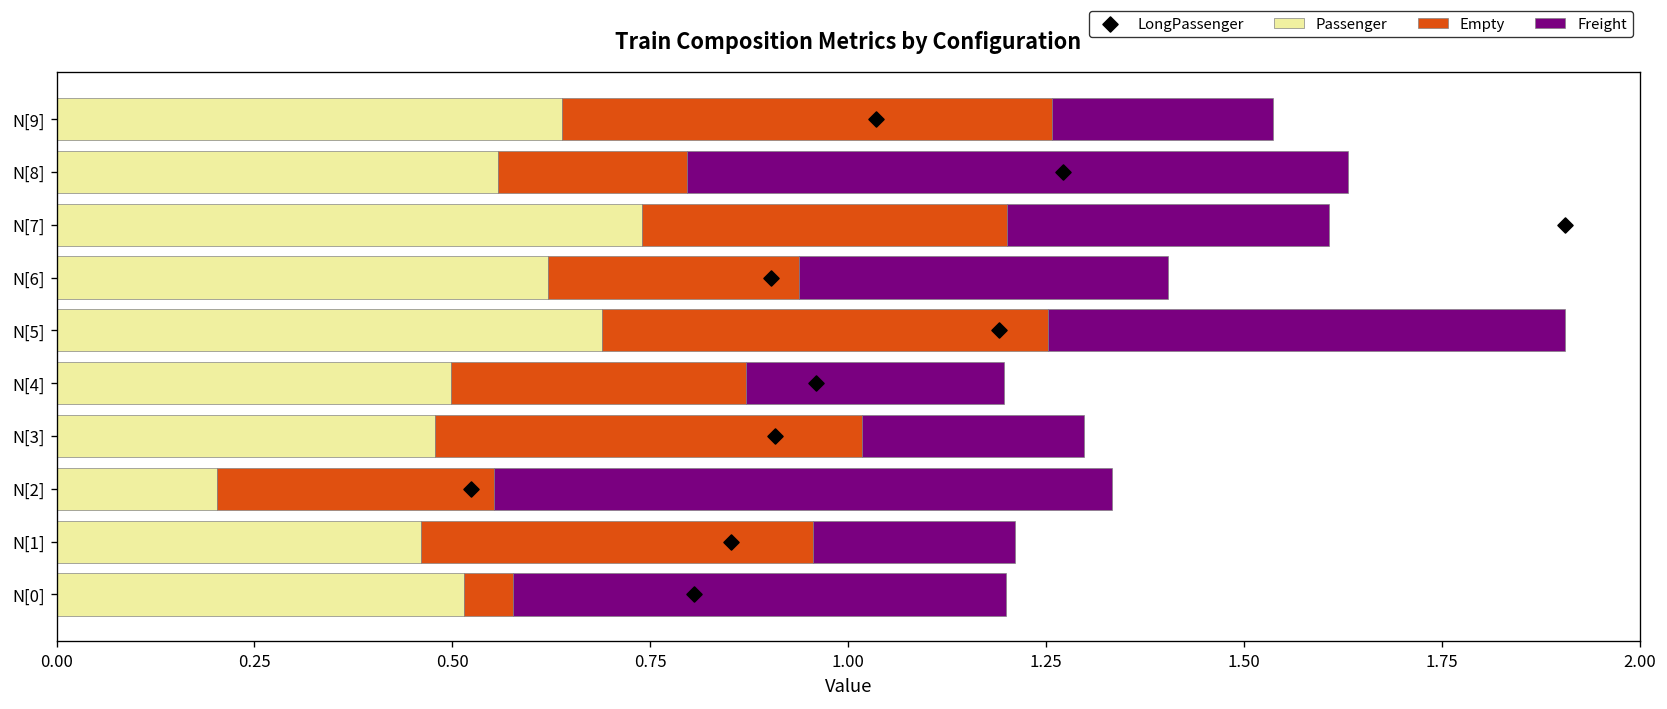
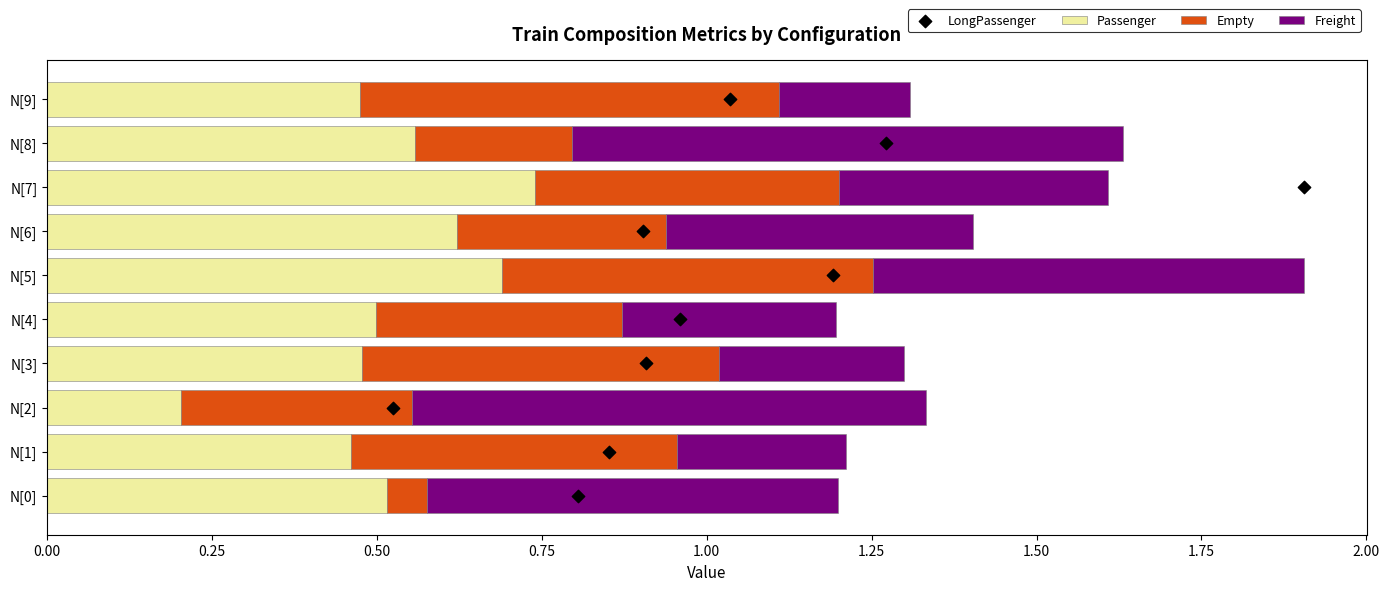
  {
    "Passenger": {
-     "N[9]": 0.64,
+     "N[9]": 0.47,
      "N[8]": 0.56,
      "N[7]": 0.74,
      "N[6]": 0.62,
      "N[5]": 0.69,
      "N[4]": 0.50,
      "N[3]": 0.48,
      "N[2]": 0.20,
      "N[1]": 0.46,
      "N[0]": 0.51
    },
    "Empty": {
-     "N[9]": 0.62,
+     "N[9]": 0.64,
      "N[8]": 0.24,
      "N[7]": 0.46,
      "N[6]": 0.32,
      "N[5]": 0.56,
      "N[4]": 0.37,
      "N[3]": 0.54,
      "N[2]": 0.35,
      "N[1]": 0.49,
      "N[0]": 0.06
    },
    "Freight": {
-     "N[9]": 0.28,
+     "N[9]": 0.20,
      "N[8]": 0.84,
      "N[7]": 0.41,
      "N[6]": 0.47,
      "N[5]": 0.65,
      "N[4]": 0.33,
      "N[3]": 0.28,
      "N[2]": 0.78,
      "N[1]": 0.26,
      "N[0]": 0.62
    }
  }
